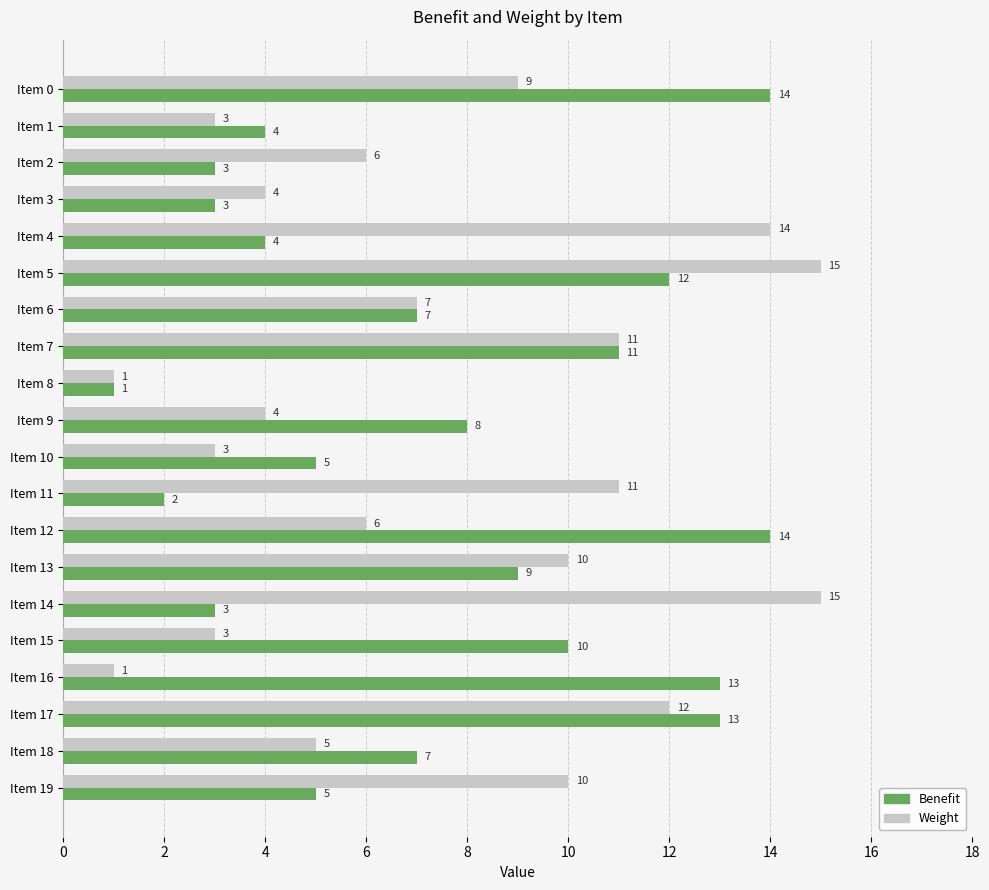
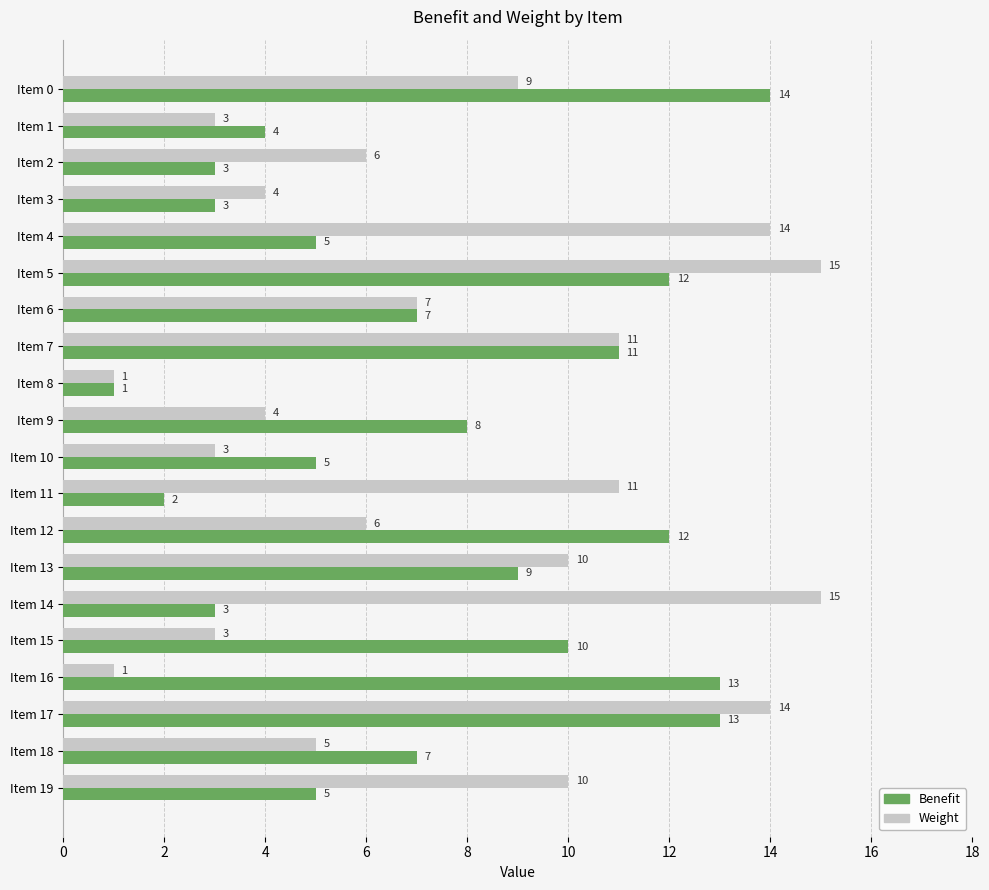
  {
    "Benefit": {
      "Item 0": 14,
      "Item 1": 4,
      "Item 2": 3,
      "Item 3": 3,
-     "Item 4": 4,
+     "Item 4": 5,
      "Item 5": 12,
      "Item 6": 7,
      "Item 7": 11,
      "Item 8": 1,
      "Item 9": 8,
      "Item 10": 5,
      "Item 11": 2,
-     "Item 12": 14,
+     "Item 12": 12,
      "Item 13": 9,
      "Item 14": 3,
      "Item 15": 10,
      "Item 16": 13,
      "Item 17": 13,
      "Item 18": 7,
      "Item 19": 5
    },
    "Weight": {
      "Item 0": 9,
      "Item 1": 3,
      "Item 2": 6,
      "Item 3": 4,
      "Item 4": 14,
      "Item 5": 15,
      "Item 6": 7,
      "Item 7": 11,
      "Item 8": 1,
      "Item 9": 4,
      "Item 10": 3,
      "Item 11": 11,
      "Item 12": 6,
      "Item 13": 10,
      "Item 14": 15,
      "Item 15": 3,
      "Item 16": 1,
-     "Item 17": 12,
+     "Item 17": 14,
      "Item 18": 5,
      "Item 19": 10
    }
  }
